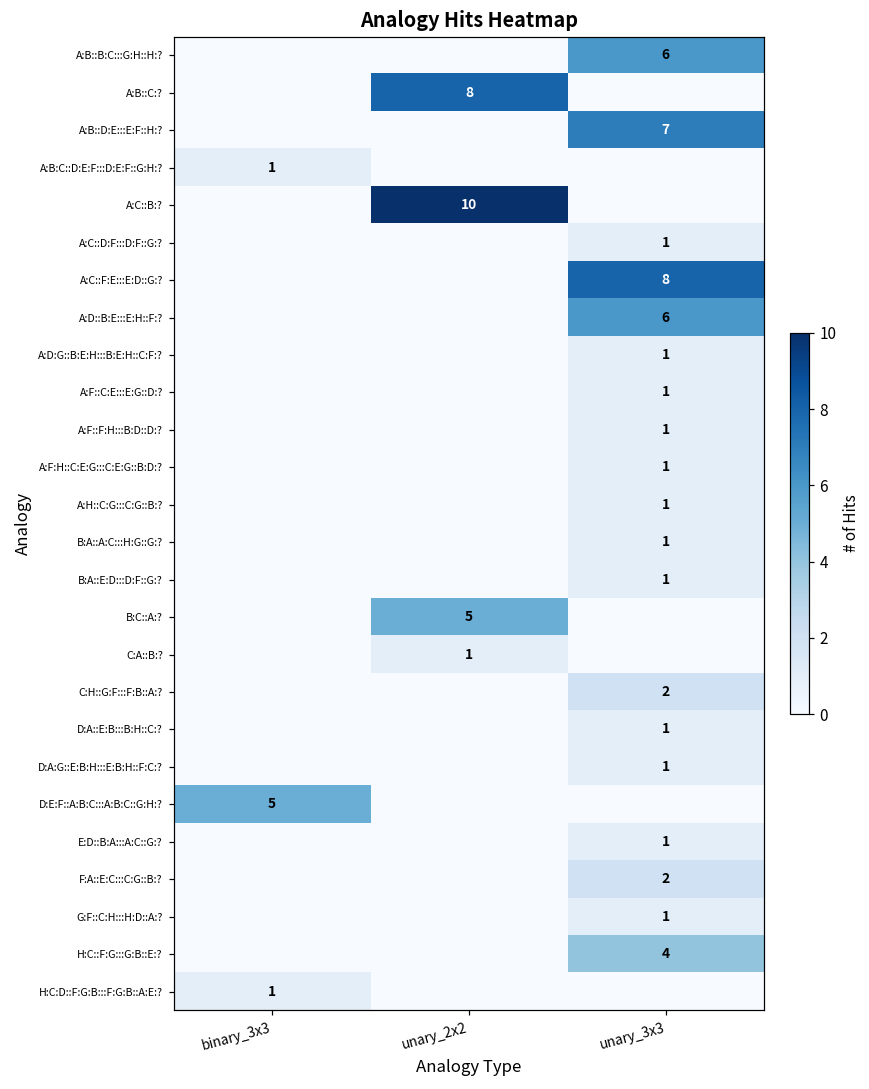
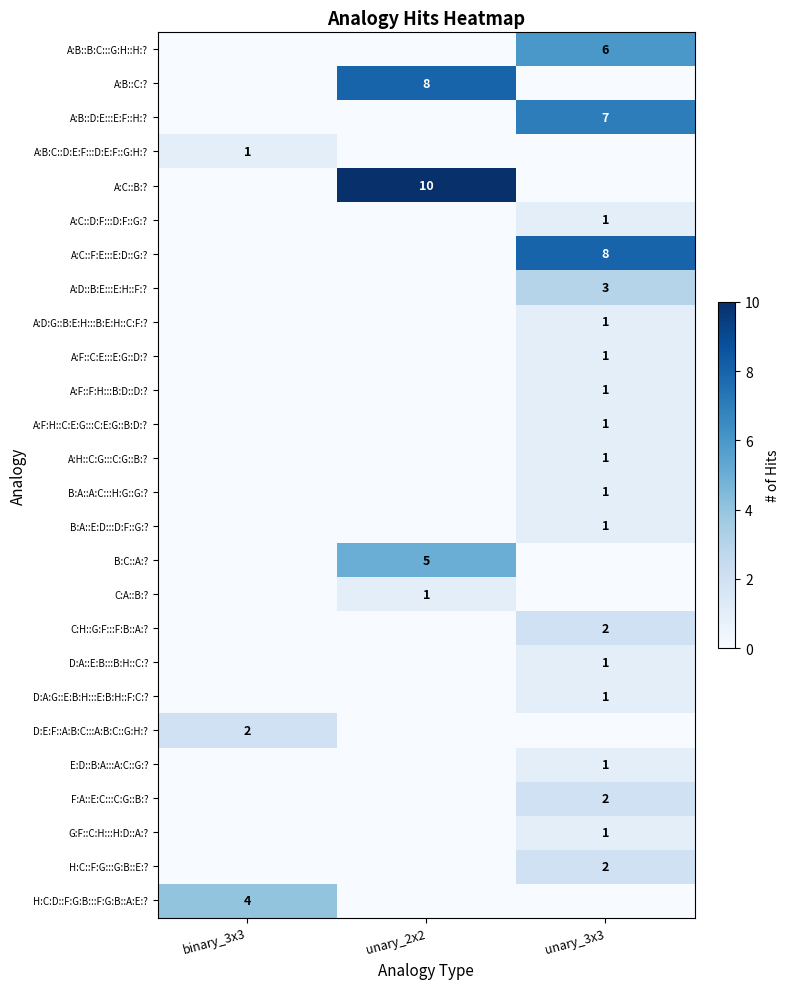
  {
    "A:B::B:C:::G:H::H:?": {
      "unary_3x3": 6
    },
    "A:B::C:?": {
      "unary_2x2": 8
    },
    "A:B::D:E:::E:F::H:?": {
      "unary_3x3": 7
    },
    "A:B:C::D:E:F:::D:E:F::G:H:?": {
      "binary_3x3": 1
    },
    "A:C::B:?": {
      "unary_2x2": 10
    },
    "A:C::D:F:::D:F::G:?": {
      "unary_3x3": 1
    },
    "A:C::F:E:::E:D::G:?": {
      "unary_3x3": 8
    },
    "A:D::B:E:::E:H::F:?": {
-     "unary_3x3": 6
+     "unary_3x3": 3
    },
    "A:D:G::B:E:H:::B:E:H::C:F:?": {
      "unary_3x3": 1
    },
    "A:F::C:E:::E:G::D:?": {
      "unary_3x3": 1
    },
    "A:F::F:H:::B:D::D:?": {
      "unary_3x3": 1
    },
    "A:F:H::C:E:G:::C:E:G::B:D:?": {
      "unary_3x3": 1
    },
    "A:H::C:G:::C:G::B:?": {
      "unary_3x3": 1
    },
    "B:A::A:C:::H:G::G:?": {
      "unary_3x3": 1
    },
    "B:A::E:D:::D:F::G:?": {
      "unary_3x3": 1
    },
    "B:C::A:?": {
      "unary_2x2": 5
    },
    "C:A::B:?": {
      "unary_2x2": 1
    },
    "C:H::G:F:::F:B::A:?": {
      "unary_3x3": 2
    },
    "D:A::E:B:::B:H::C:?": {
      "unary_3x3": 1
    },
    "D:A:G::E:B:H:::E:B:H::F:C:?": {
      "unary_3x3": 1
    },
    "D:E:F::A:B:C:::A:B:C::G:H:?": {
-     "binary_3x3": 5
+     "binary_3x3": 2
    },
    "E:D::B:A:::A:C::G:?": {
      "unary_3x3": 1
    },
    "F:A::E:C:::C:G::B:?": {
      "unary_3x3": 2
    },
    "G:F::C:H:::H:D::A:?": {
      "unary_3x3": 1
    },
    "H:C::F:G:::G:B::E:?": {
-     "unary_3x3": 4
+     "unary_3x3": 2
    },
    "H:C:D::F:G:B:::F:G:B::A:E:?": {
-     "binary_3x3": 1
+     "binary_3x3": 4
    }
  }
